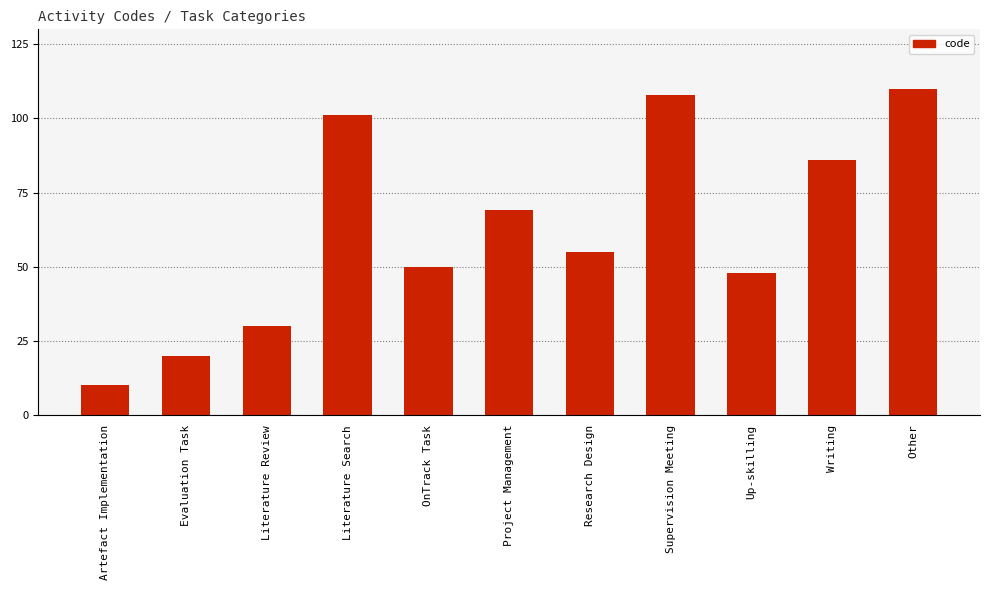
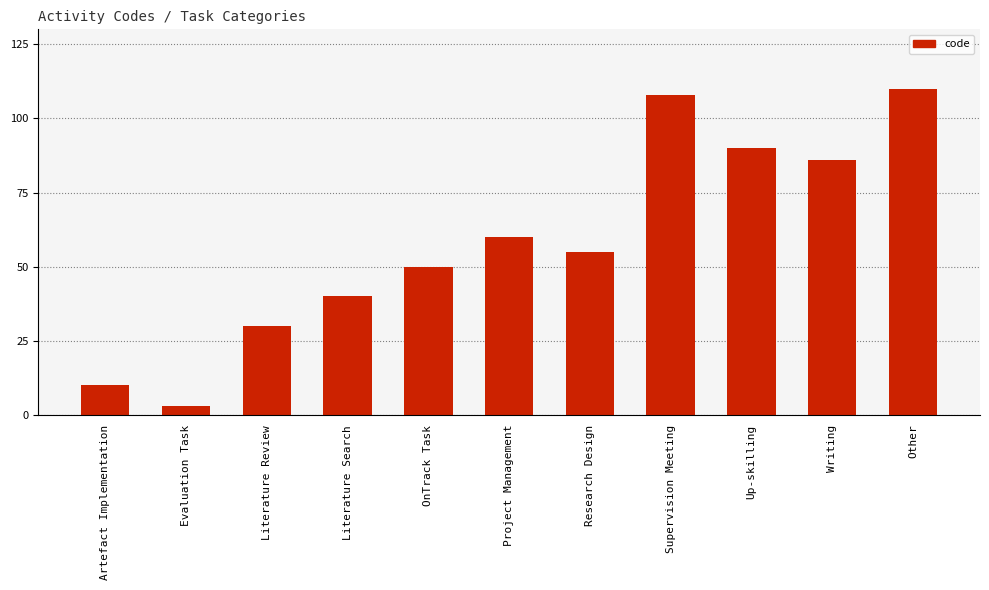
  {
    "Artefact Implementation": 10,
-   "Evaluation Task": 20,
+   "Evaluation Task": 3,
    "Literature Review": 30,
-   "Literature Search": 101,
+   "Literature Search": 40,
    "OnTrack Task": 50,
-   "Project Management": 69,
+   "Project Management": 60,
    "Research Design": 55,
    "Supervision Meeting": 108,
-   "Up-skilling": 48,
+   "Up-skilling": 90,
    "Writing": 86,
    "Other": 110
  }
